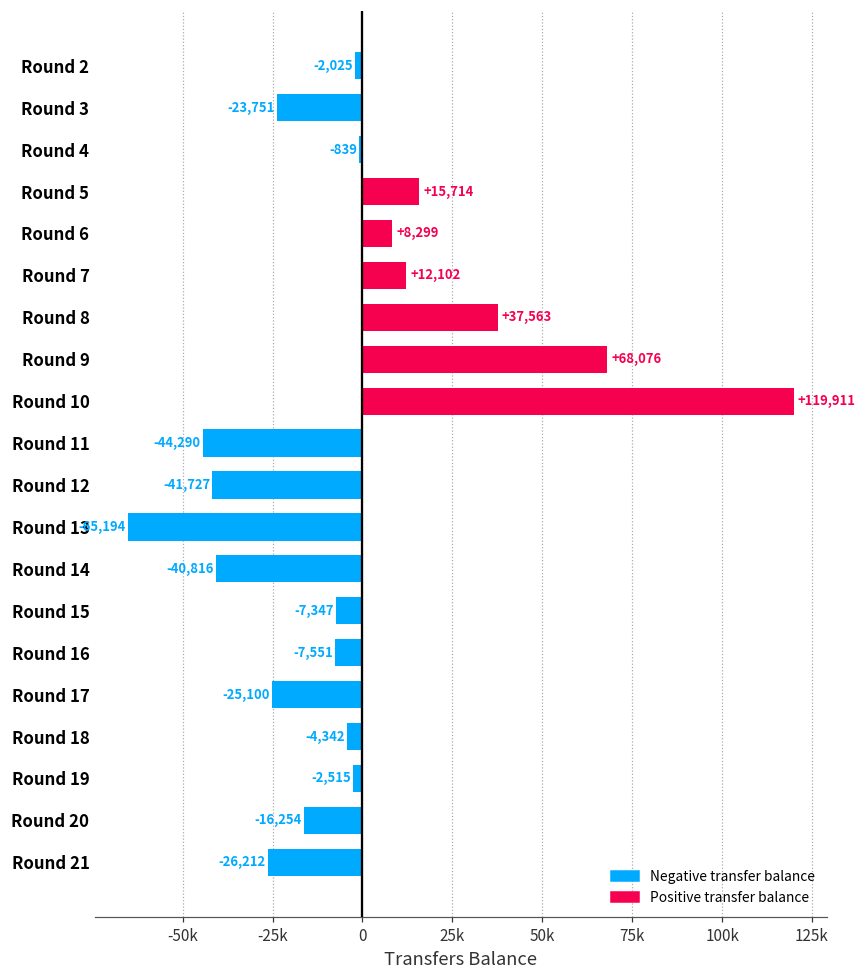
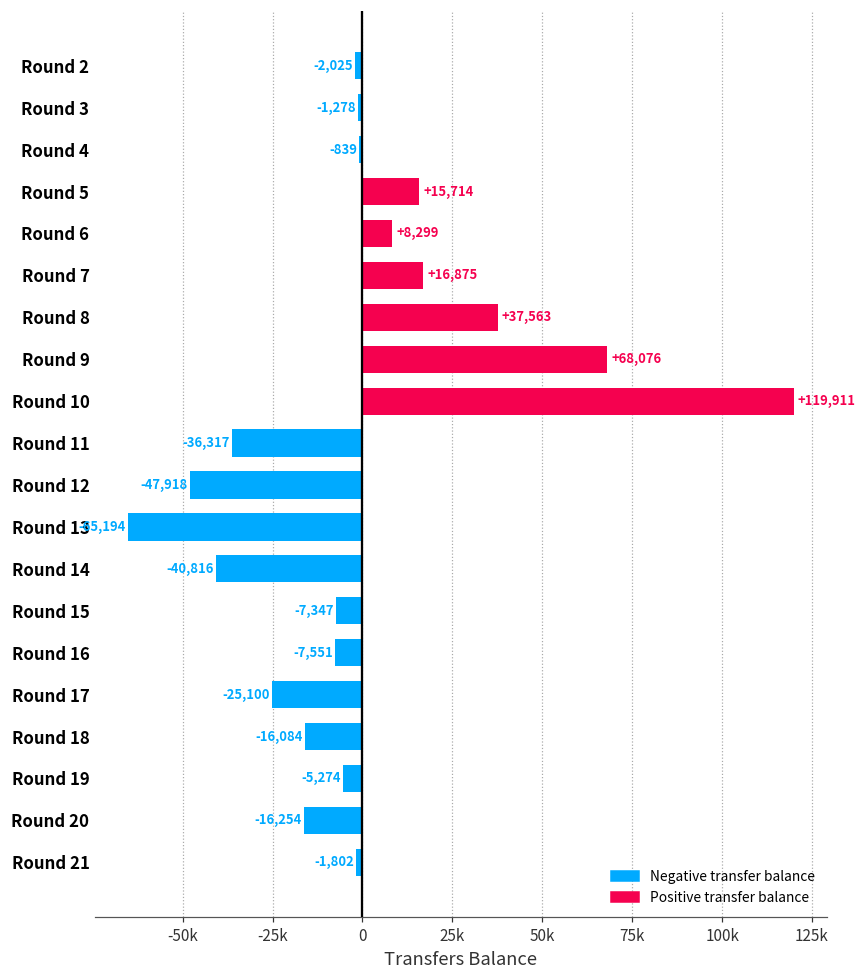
  {
    "Round 2": "-2,025",
-   "Round 3": "-23,751",
+   "Round 3": "-1,278",
    "Round 4": "-839",
    "Round 5": "+15,714",
    "Round 6": "+8,299",
-   "Round 7": "+12,102",
+   "Round 7": "+16,875",
    "Round 8": "+37,563",
    "Round 9": "+68,076",
    "Round 10": "+119,911",
-   "Round 11": "-44,290",
-   "Round 12": "-41,727",
+   "Round 11": "-36,317",
+   "Round 12": "-47,918",
    "Round 13": "-65,194",
    "Round 14": "-40,816",
    "Round 15": "-7,347",
    "Round 16": "-7,551",
    "Round 17": "-25,100",
-   "Round 18": "-4,342",
-   "Round 19": "-2,515",
+   "Round 18": "-16,084",
+   "Round 19": "-5,274",
    "Round 20": "-16,254",
-   "Round 21": "-26,212"
+   "Round 21": "-1,802"
  }
